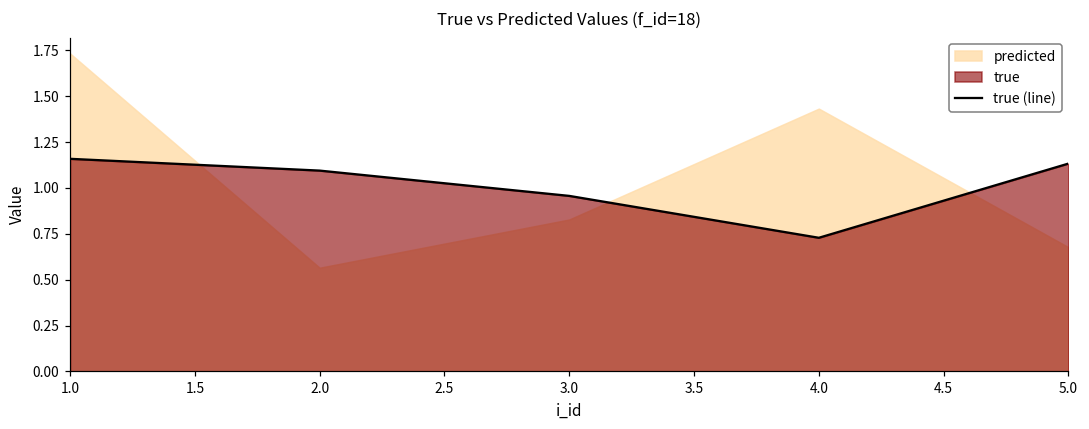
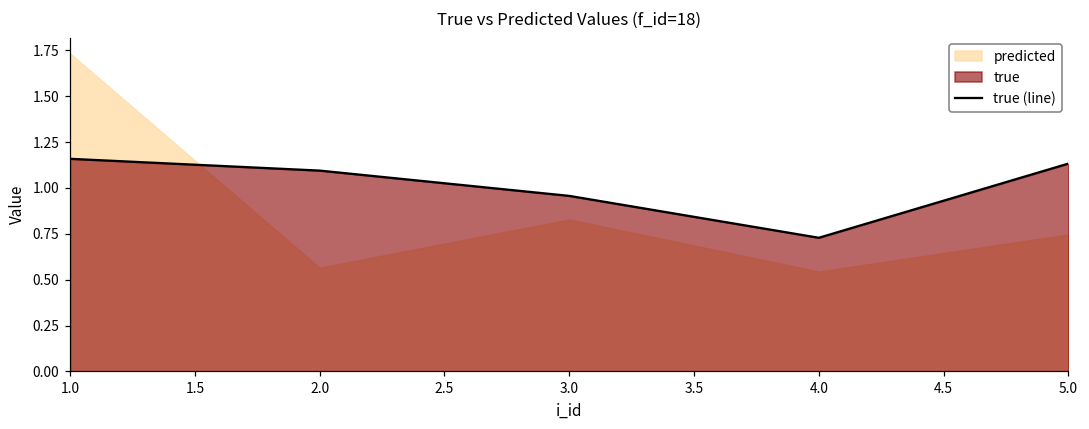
  {
    "predicted": {
      "1.0": 1.73,
      "2.0": 0.57,
      "3.0": 0.83,
-     "4.0": 1.43,
-     "5.0": 0.68
+     "4.0": 0.54,
+     "5.0": 0.75
    },
    "true": {
      "1.0": 1.16,
      "2.0": 1.09,
      "3.0": 0.96,
      "4.0": 0.73,
      "5.0": 1.13
    }
  }
